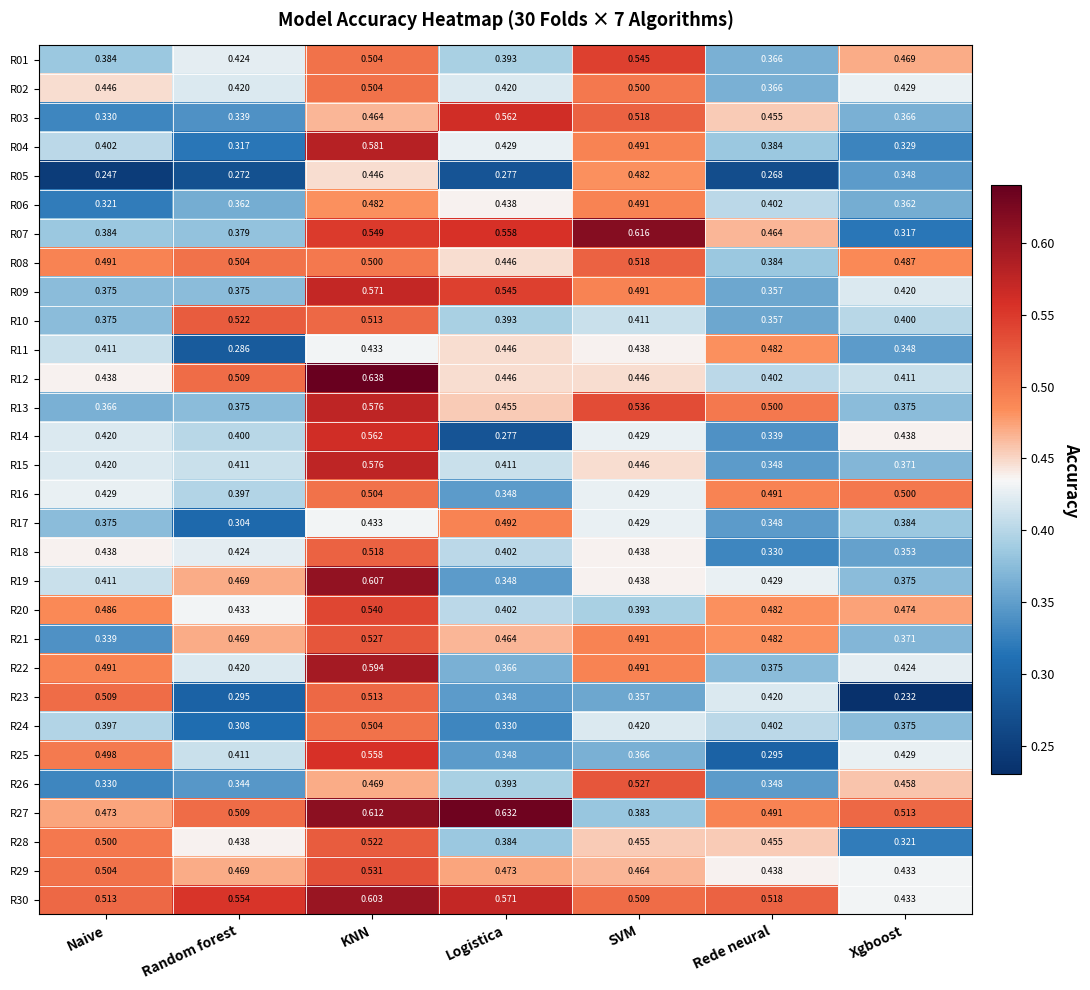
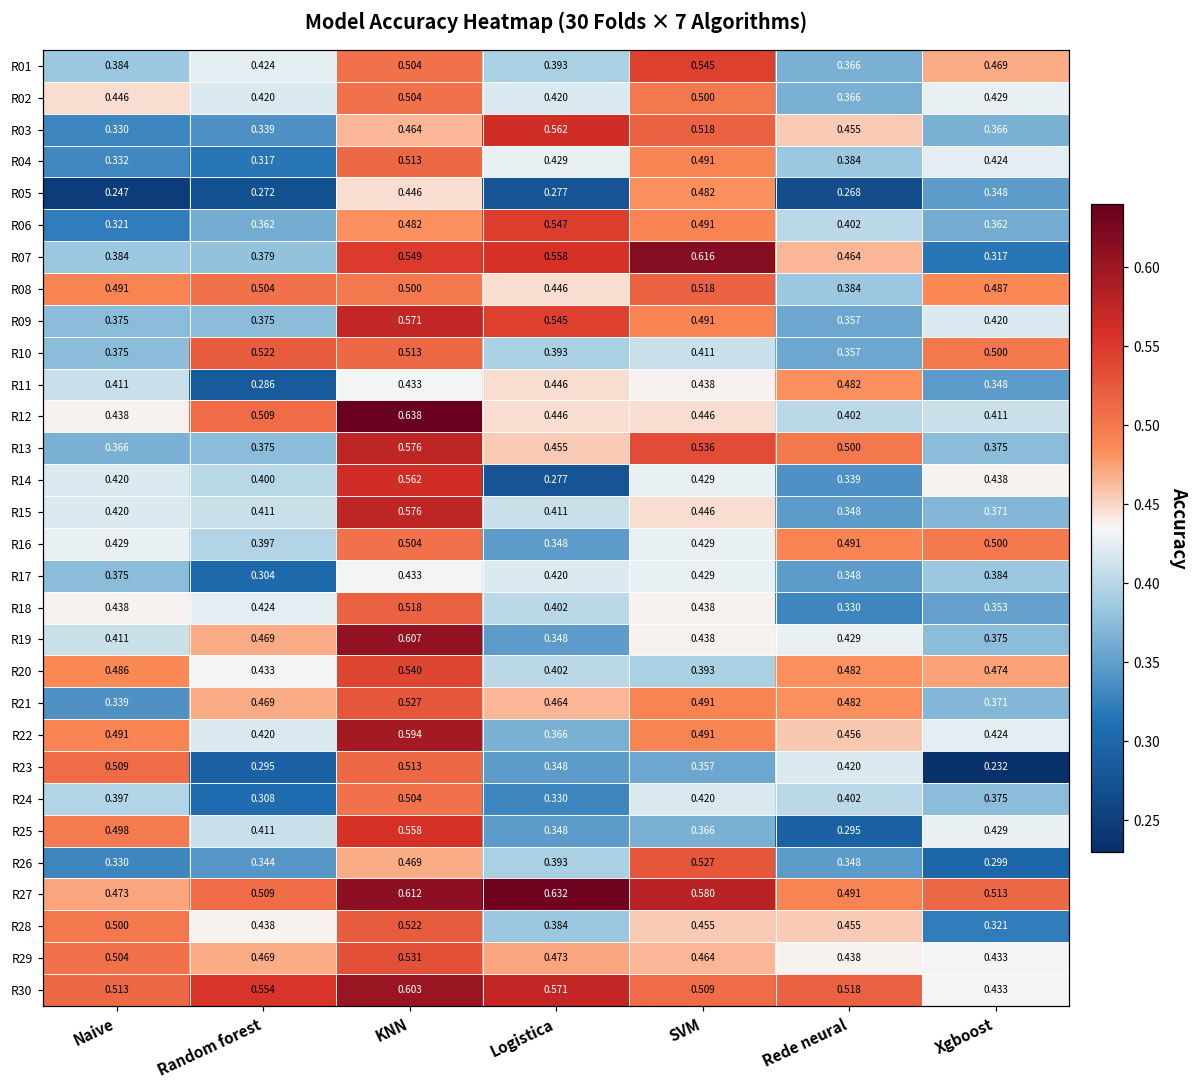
  {
    "R04": {
-     "Naive": 0.402,
+     "Naive": 0.332,
      "Random forest": 0.317,
-     "KNN": 0.581,
+     "KNN": 0.513,
      "Logistica": 0.429,
      "SVM": 0.491,
      "Rede neural": 0.384,
-     "Xgboost": 0.329
+     "Xgboost": 0.424
    },
    "R06": {
      "Naive": 0.321,
      "Random forest": 0.362,
      "KNN": 0.482,
-     "Logistica": 0.438,
+     "Logistica": 0.547,
      "SVM": 0.491,
      "Rede neural": 0.402,
      "Xgboost": 0.362
    },
    "R10": {
      "Naive": 0.375,
      "Random forest": 0.522,
      "KNN": 0.513,
      "Logistica": 0.393,
      "SVM": 0.411,
      "Rede neural": 0.357,
-     "Xgboost": 0.400
+     "Xgboost": 0.500
    },
    "R17": {
      "Naive": 0.375,
      "Random forest": 0.304,
      "KNN": 0.433,
-     "Logistica": 0.492,
+     "Logistica": 0.420,
      "SVM": 0.429,
      "Rede neural": 0.348,
      "Xgboost": 0.384
    },
    "R22": {
      "Naive": 0.491,
      "Random forest": 0.420,
      "KNN": 0.594,
      "Logistica": 0.366,
      "SVM": 0.491,
-     "Rede neural": 0.375,
+     "Rede neural": 0.456,
      "Xgboost": 0.424
    },
    "R26": {
      "Naive": 0.330,
      "Random forest": 0.344,
      "KNN": 0.469,
      "Logistica": 0.393,
      "SVM": 0.527,
      "Rede neural": 0.348,
-     "Xgboost": 0.458
+     "Xgboost": 0.299
    },
    "R27": {
      "Naive": 0.473,
      "Random forest": 0.509,
      "KNN": 0.612,
      "Logistica": 0.632,
-     "SVM": 0.383,
+     "SVM": 0.580,
      "Rede neural": 0.491,
      "Xgboost": 0.513
    }
  }
